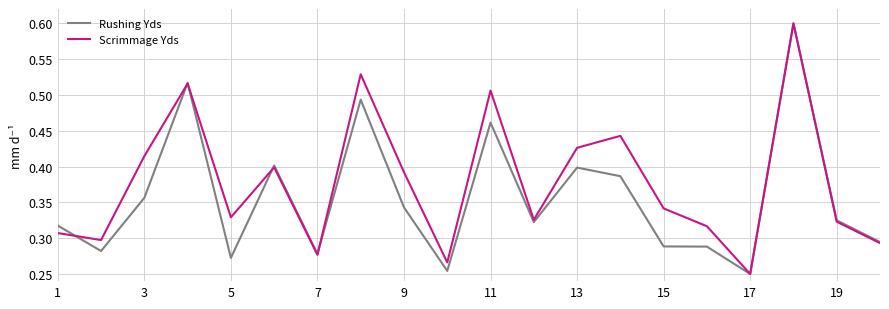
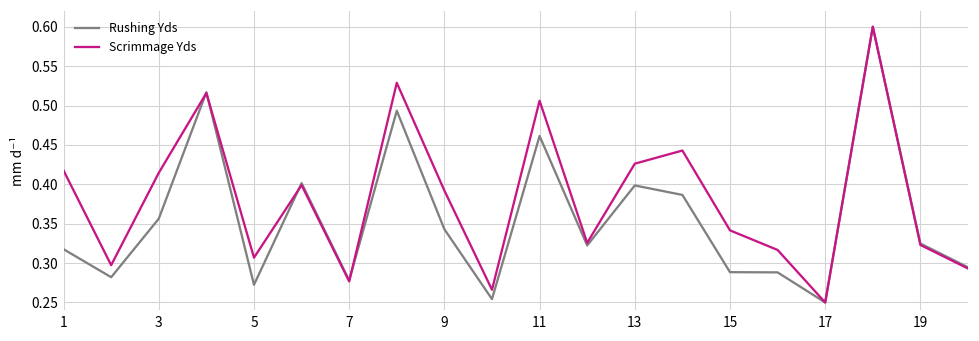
  {
    "Rushing Yds": {
      "1": 0.32,
      "3": 0.36,
      "5": 0.27,
      "9": 0.34,
      "11": 0.46,
      "13": 0.40,
      "15": 0.29
    },
    "Scrimmage Yds": {
-     "1": 0.31,
+     "1": 0.42,
      "3": 0.41,
-     "5": 0.33,
+     "5": 0.31,
      "9": 0.39,
      "11": 0.51,
      "13": 0.43,
      "15": 0.34
    }
  }
